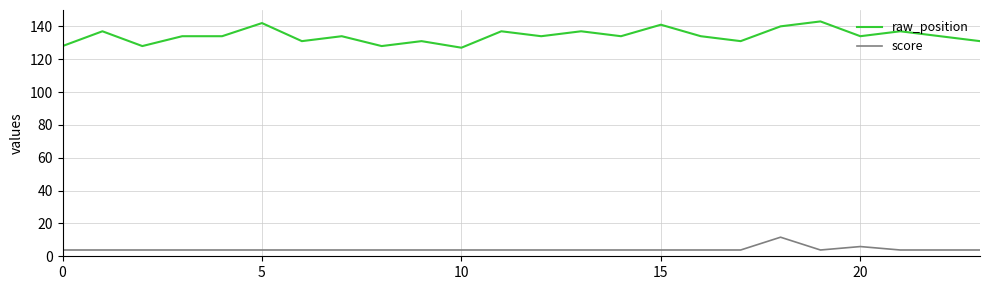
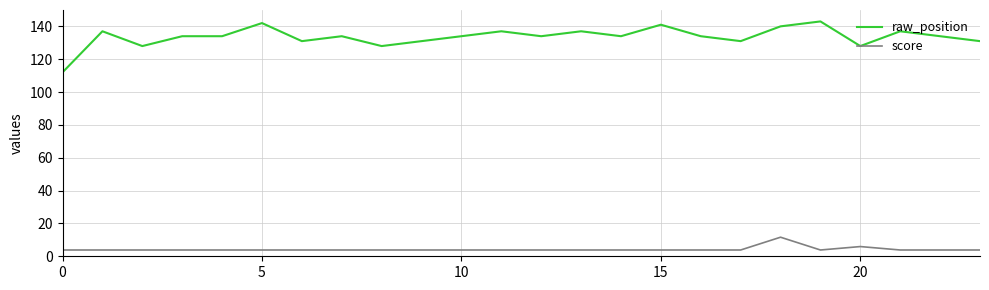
  {
    "raw_position": {
-     "0": 128,
+     "0": 112,
      "5": 142,
-     "10": 127,
+     "10": 134,
      "15": 141,
-     "20": 134
+     "20": 128
    },
    "score": {
      "0": 4,
      "5": 4,
      "10": 4,
      "15": 4,
      "20": 6
    }
  }
